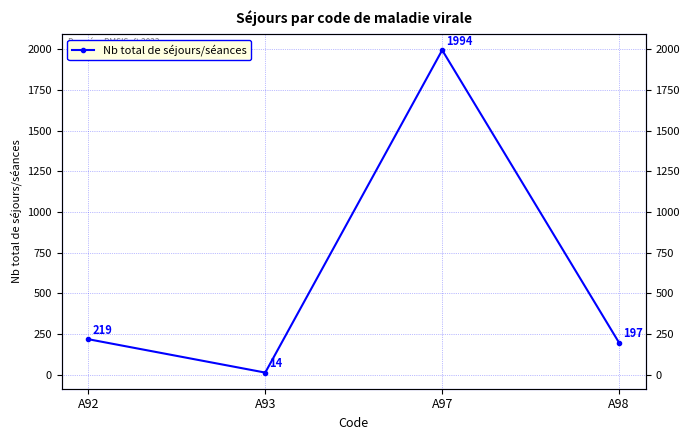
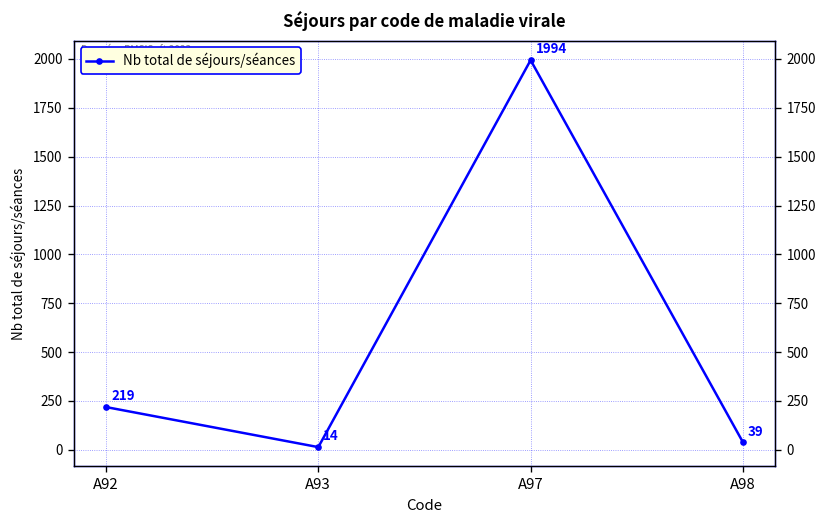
  {
    "A92": 219,
    "A93": 14,
    "A97": 1994,
-   "A98": 197
+   "A98": 39
  }
